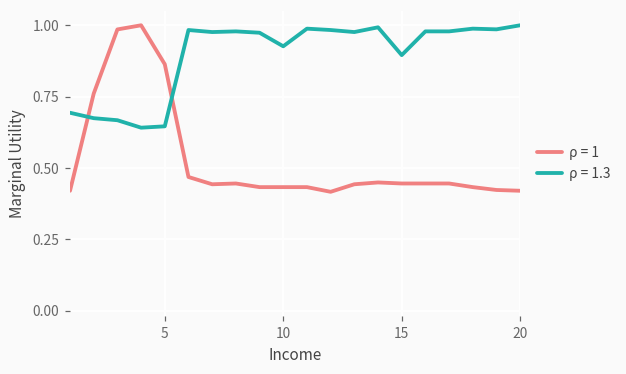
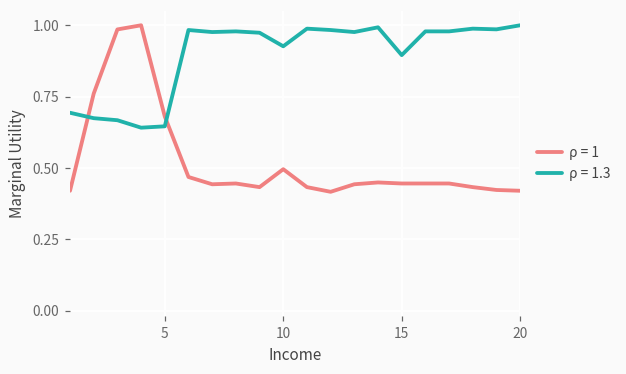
  {
    "ρ = 1": {
-     "5": 0.86,
-     "10": 0.43,
+     "5": 0.68,
+     "10": 0.50,
      "15": 0.45,
      "20": 0.42
    },
    "ρ = 1.3": {
      "5": 0.65,
      "10": 0.93,
      "15": 0.90,
      "20": 1.00
    }
  }
